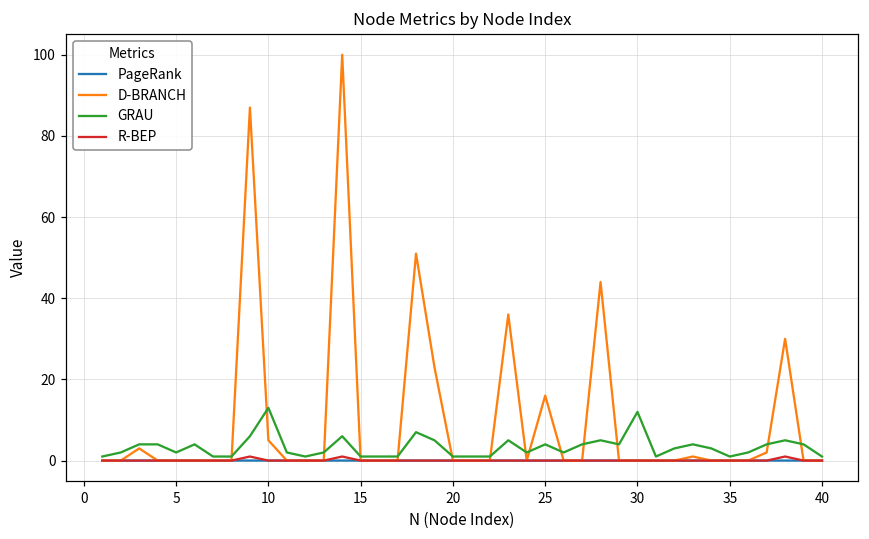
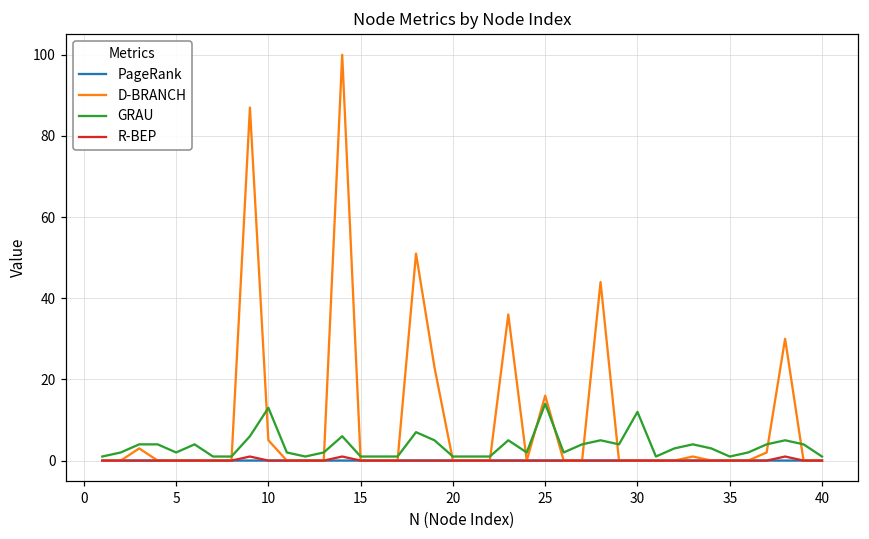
  {
    "D-BRANCH": {
      "10": 5,
      "25": 16
    },
    "GRAU": {
      "5": 2,
      "10": 13,
      "15": 1,
      "20": 1,
-     "25": 4,
+     "25": 14,
      "30": 12,
      "35": 1,
      "40": 1
    }
  }
